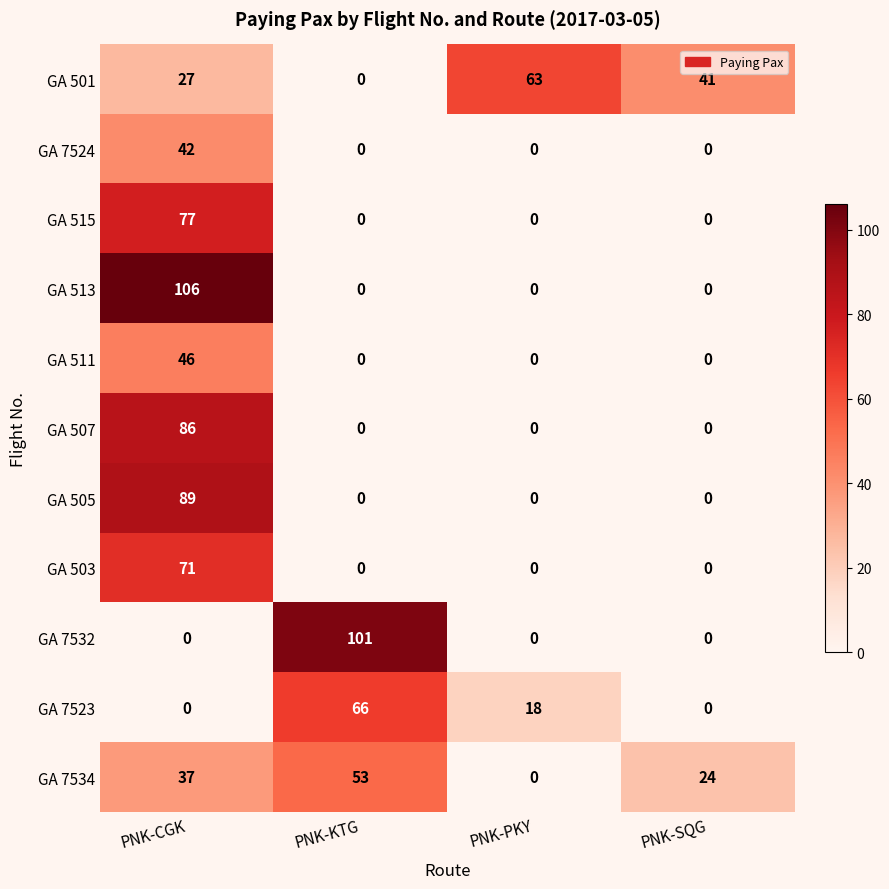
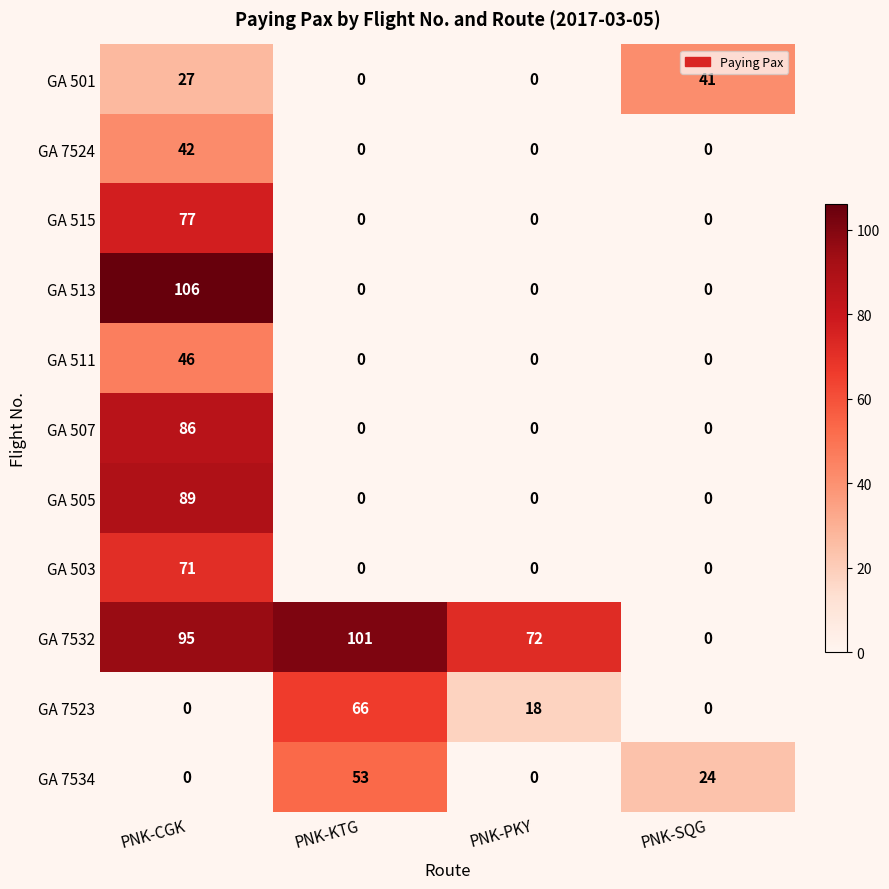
  {
    "GA 501": {
      "PNK-CGK": 27,
      "PNK-KTG": 0,
-     "PNK-PKY": 63
+     "PNK-PKY": 0
    },
    "GA 7524": {
      "PNK-CGK": 42,
      "PNK-KTG": 0,
      "PNK-PKY": 0,
      "PNK-SQG": 0
    },
    "GA 515": {
      "PNK-CGK": 77,
      "PNK-KTG": 0,
      "PNK-PKY": 0,
      "PNK-SQG": 0
    },
    "GA 513": {
      "PNK-CGK": 106,
      "PNK-KTG": 0,
      "PNK-PKY": 0,
      "PNK-SQG": 0
    },
    "GA 511": {
      "PNK-CGK": 46,
      "PNK-KTG": 0,
      "PNK-PKY": 0,
      "PNK-SQG": 0
    },
    "GA 507": {
      "PNK-CGK": 86,
      "PNK-KTG": 0,
      "PNK-PKY": 0,
      "PNK-SQG": 0
    },
    "GA 505": {
      "PNK-CGK": 89,
      "PNK-KTG": 0,
      "PNK-PKY": 0,
      "PNK-SQG": 0
    },
    "GA 503": {
      "PNK-CGK": 71,
      "PNK-KTG": 0,
      "PNK-PKY": 0,
      "PNK-SQG": 0
    },
    "GA 7532": {
-     "PNK-CGK": 0,
+     "PNK-CGK": 95,
      "PNK-KTG": 101,
-     "PNK-PKY": 0,
+     "PNK-PKY": 72,
      "PNK-SQG": 0
    },
    "GA 7523": {
      "PNK-CGK": 0,
      "PNK-KTG": 66,
      "PNK-PKY": 18,
      "PNK-SQG": 0
    },
    "GA 7534": {
-     "PNK-CGK": 37,
+     "PNK-CGK": 0,
      "PNK-KTG": 53,
      "PNK-PKY": 0,
      "PNK-SQG": 24
    }
  }
